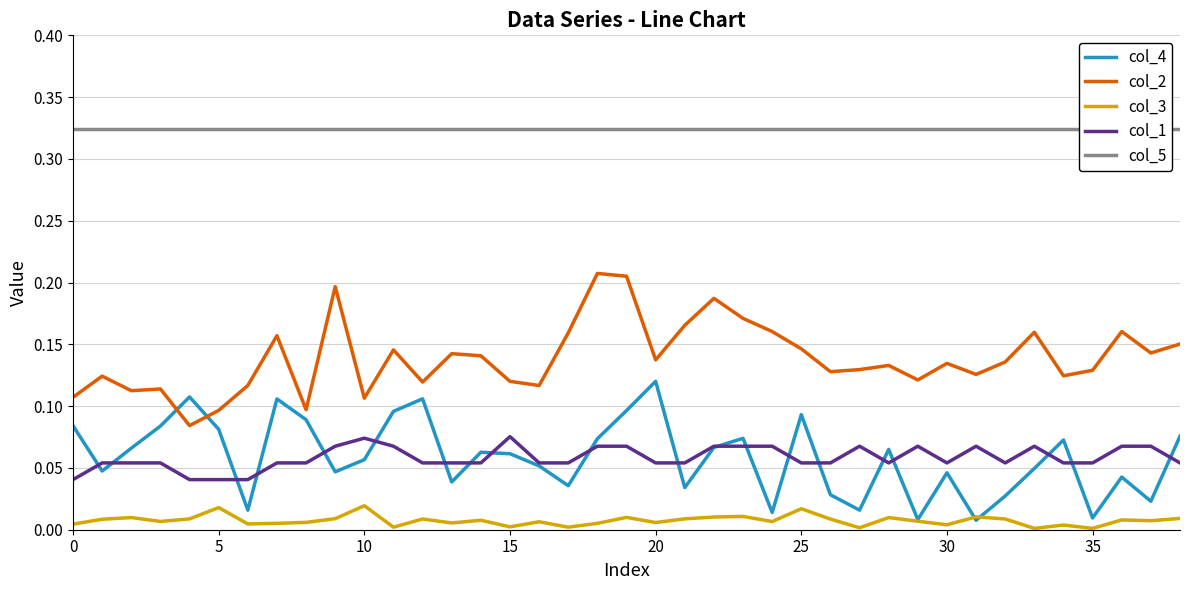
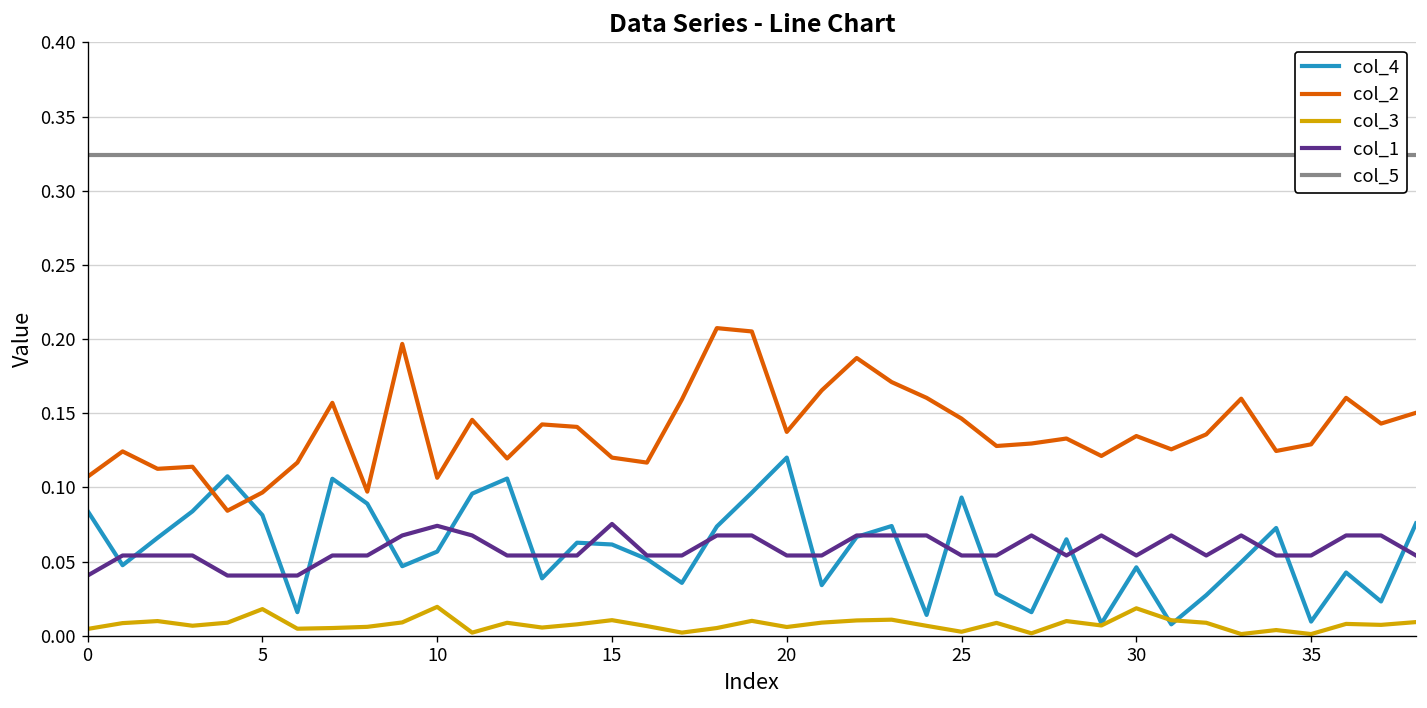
  {
    "col_4": {
      "0": 0.084,
      "5": 0.081,
      "10": 0.057,
      "15": 0.061,
      "20": 0.120,
      "25": 0.093,
      "30": 0.046,
      "35": 0.010
    },
    "col_2": {
      "0": 0.107,
      "5": 0.097,
      "10": 0.106,
      "15": 0.120,
      "20": 0.137,
      "25": 0.146,
      "30": 0.135,
      "35": 0.129
    },
    "col_3": {
      "0": 0.005,
      "5": 0.018,
      "10": 0.019,
-     "15": 0.002,
+     "15": 0.010,
      "20": 0.006,
-     "25": 0.017,
-     "30": 0.004,
+     "25": 0.003,
+     "30": 0.018,
      "35": 0.001
    },
    "col_1": {
      "0": 0.041,
      "5": 0.041,
      "10": 0.074,
      "15": 0.075,
      "20": 0.054,
      "25": 0.054,
      "30": 0.054,
      "35": 0.054
    },
    "col_5": {
      "0": 0.324,
      "5": 0.324,
      "10": 0.324,
      "15": 0.324,
      "20": 0.324,
      "25": 0.324,
      "30": 0.324
    }
  }
